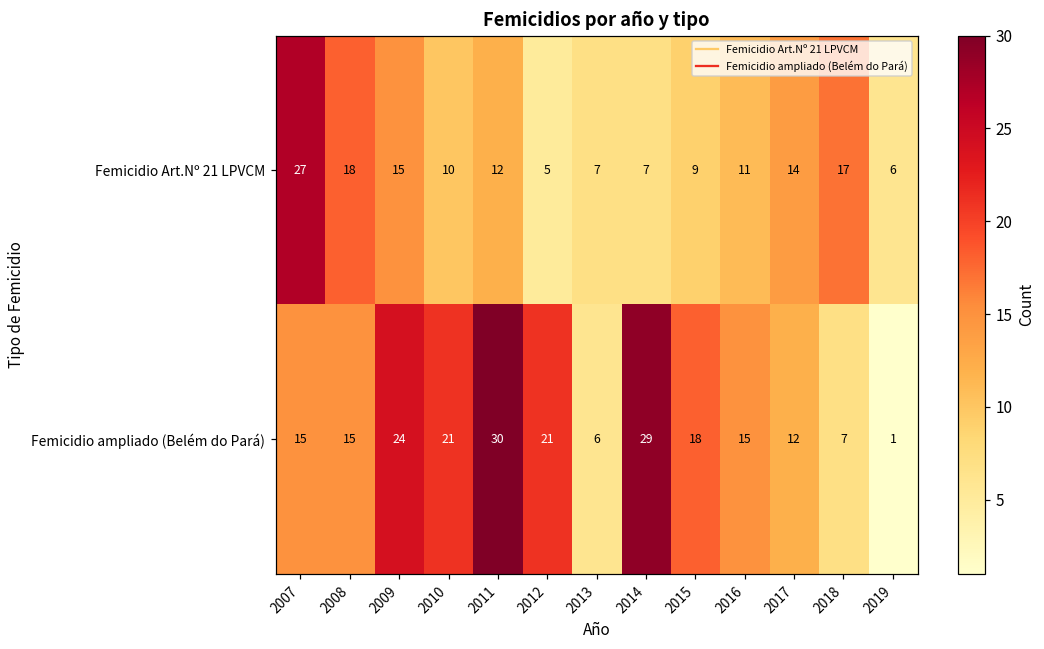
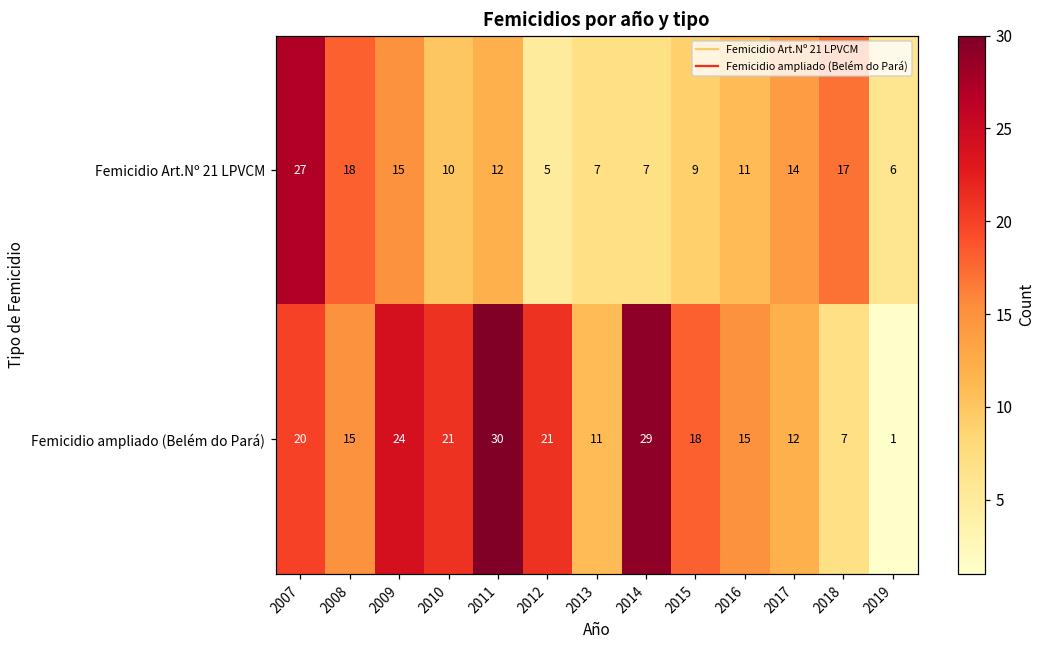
  {
    "Femicidio Art.Nº 21 LPVCM": {
      "2007": 27,
      "2008": 18,
      "2009": 15,
      "2010": 10,
      "2011": 12,
      "2012": 5,
      "2013": 7,
      "2014": 7,
      "2015": 9,
      "2016": 11,
      "2017": 14,
      "2018": 17,
      "2019": 6
    },
    "Femicidio ampliado (Belém do Pará)": {
-     "2007": 15,
+     "2007": 20,
      "2008": 15,
      "2009": 24,
      "2010": 21,
      "2011": 30,
      "2012": 21,
-     "2013": 6,
+     "2013": 11,
      "2014": 29,
      "2015": 18,
      "2016": 15,
      "2017": 12,
      "2018": 7,
      "2019": 1
    }
  }
